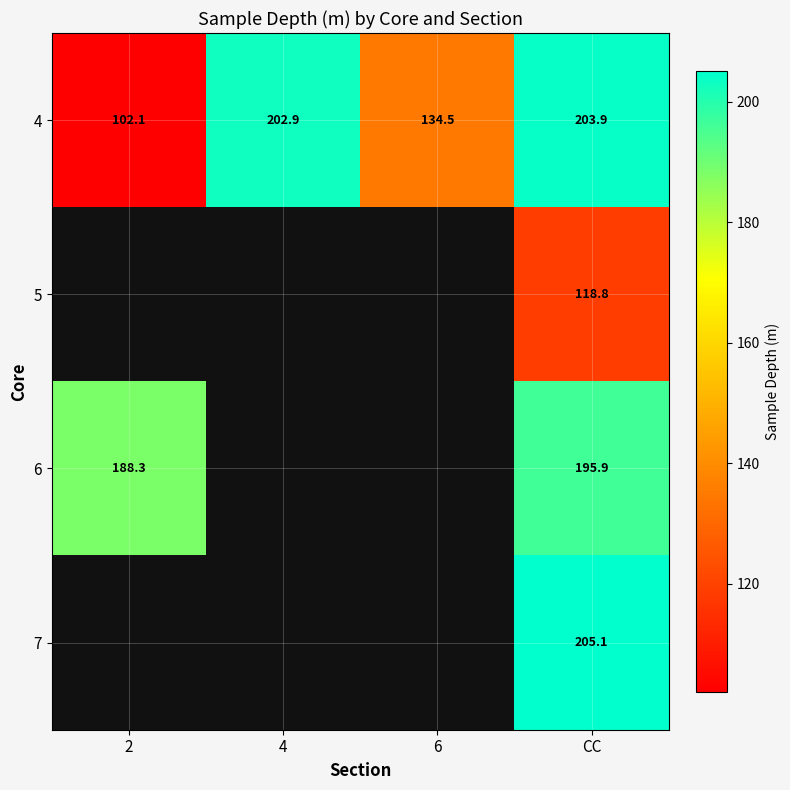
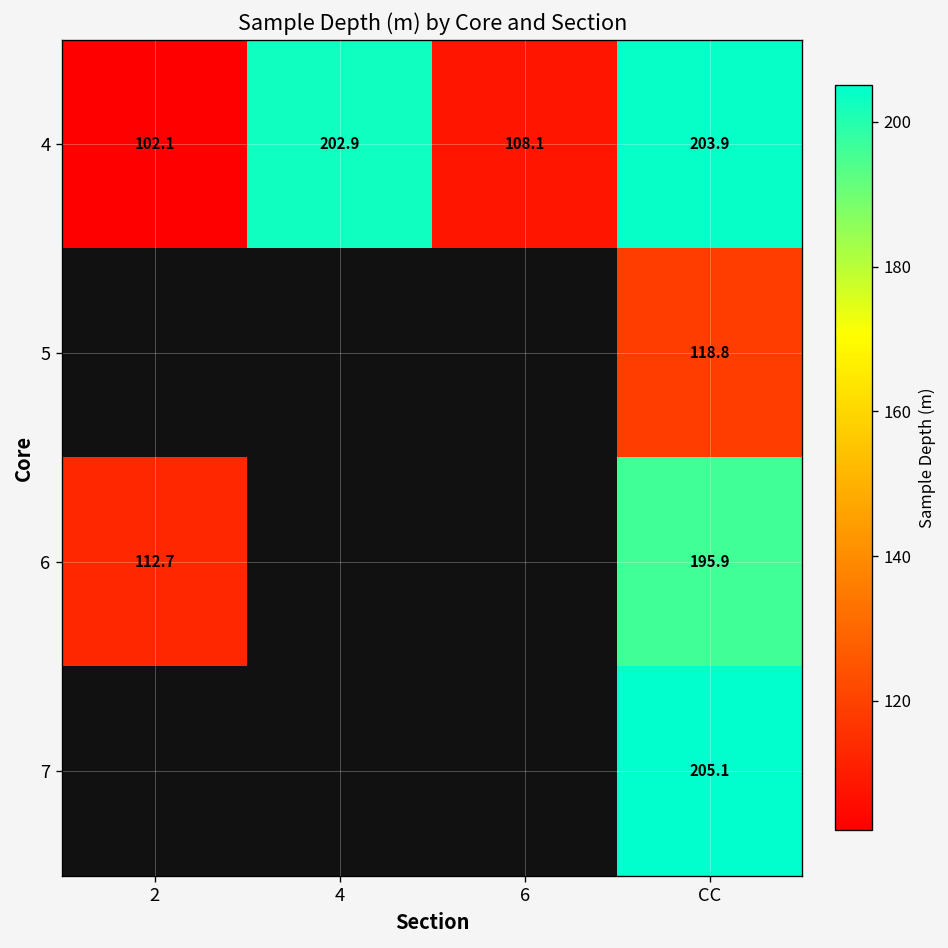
  {
    "4": {
      "2": 102.1,
      "4": 202.9,
-     "6": 134.5,
+     "6": 108.1,
      "CC": 203.9
    },
    "5": {
      "CC": 118.8
    },
    "6": {
-     "2": 188.3,
+     "2": 112.7,
      "CC": 195.9
    },
    "7": {
      "CC": 205.1
    }
  }
